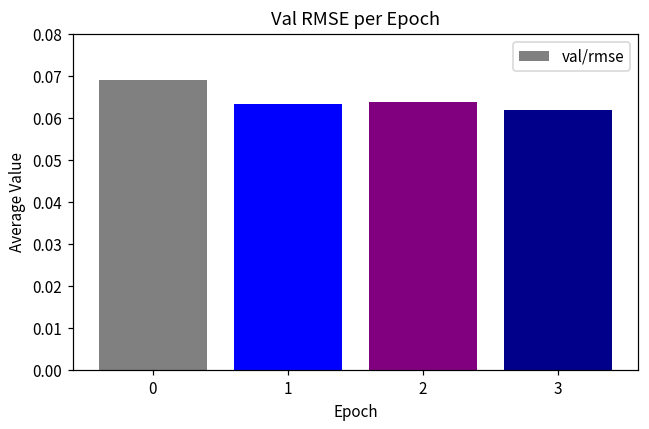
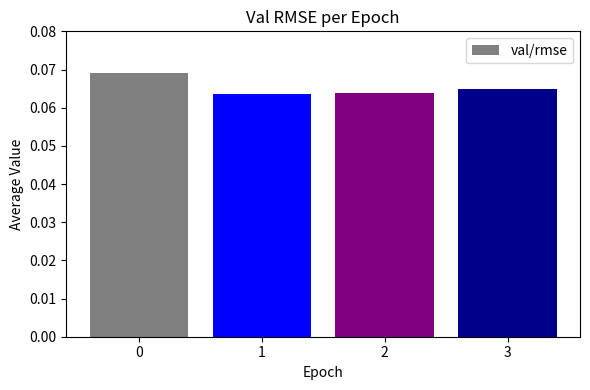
  {
    "0": 0.069,
    "1": 0.064,
    "2": 0.064,
-   "3": 0.062
+   "3": 0.065
  }
